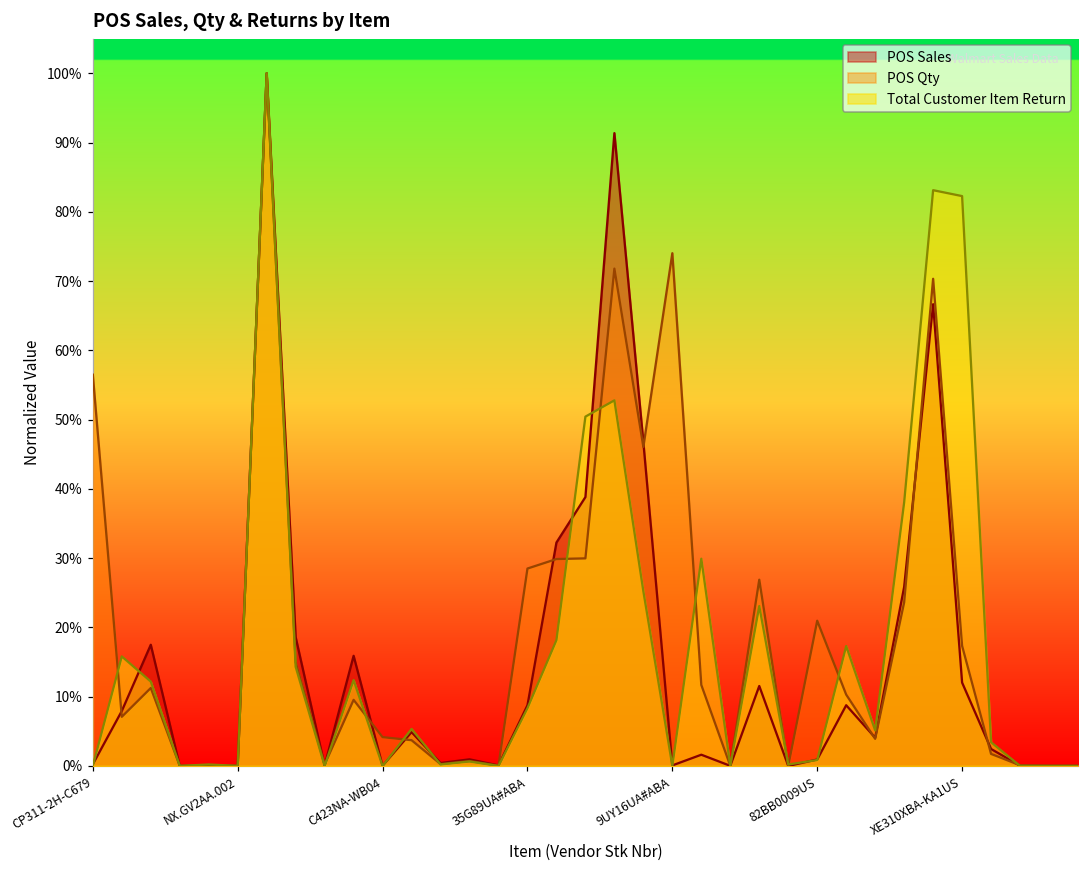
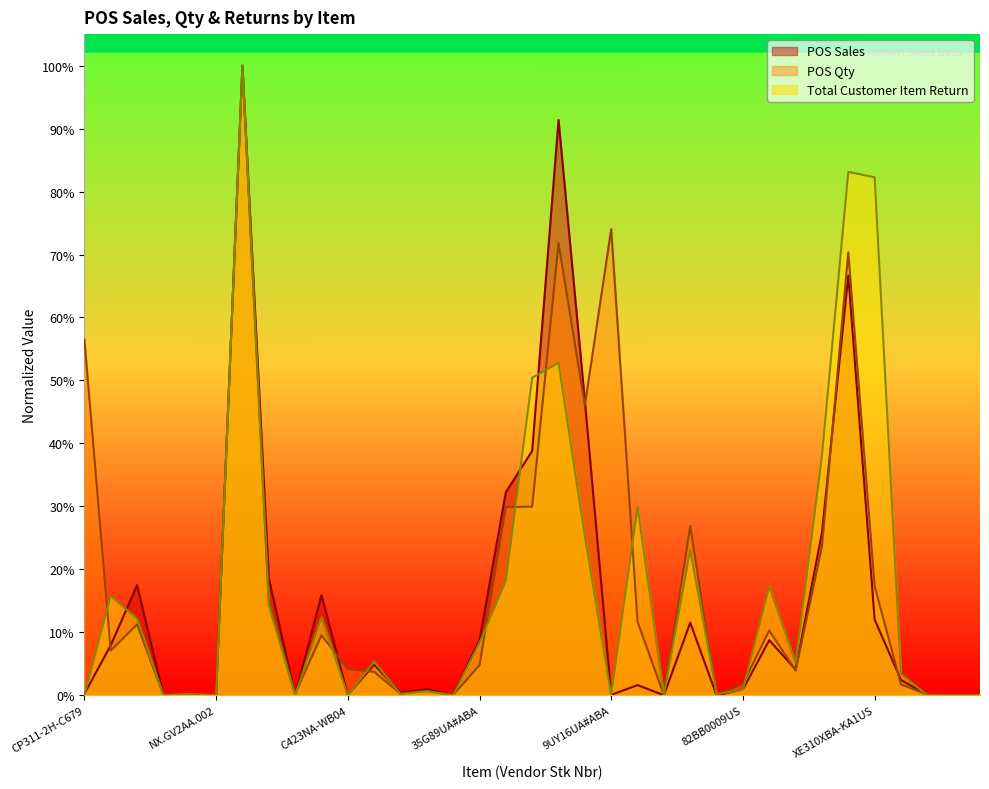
  {
    "POS Sales": {
      "35G89UA#ABA": "9%",
      "XE310XBA-KA1US": "12%"
    },
    "POS Qty": {
      "CP311-2H-C679": "56%",
      "C423NA-WB04": "4%",
-     "35G89UA#ABA": "28%",
+     "35G89UA#ABA": "5%",
      "9UY16UA#ABA": "74%",
-     "82BB0009US": "21%",
+     "82BB0009US": "2%",
      "XE310XBA-KA1US": "17%"
    },
    "Total Customer Item Return": {
      "35G89UA#ABA": "8%",
      "XE310XBA-KA1US": "82%"
    }
  }
